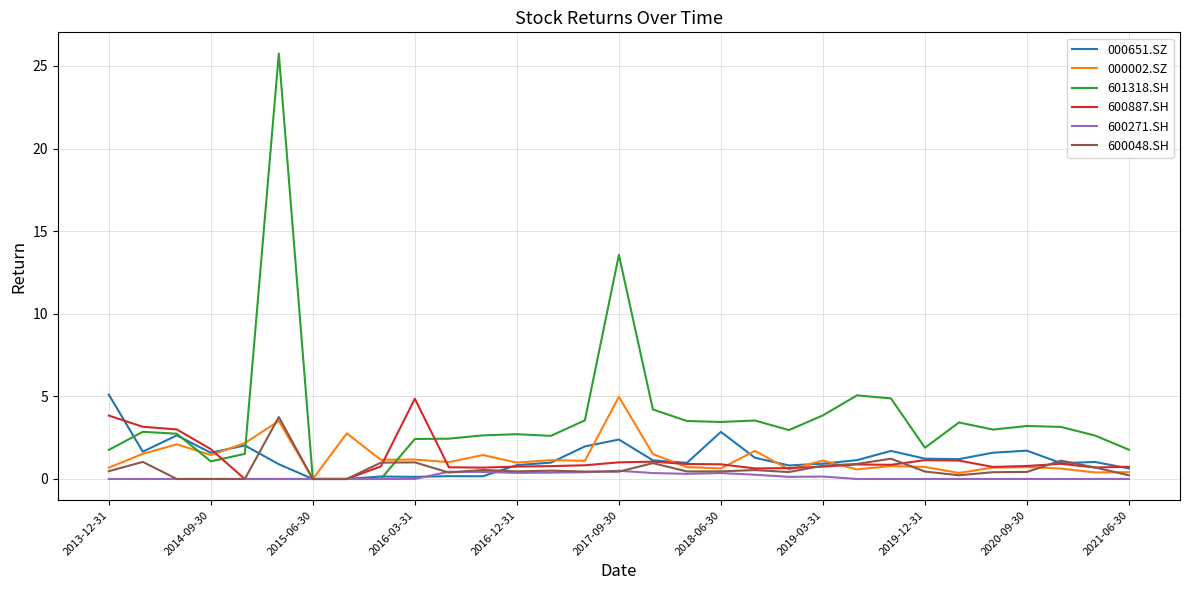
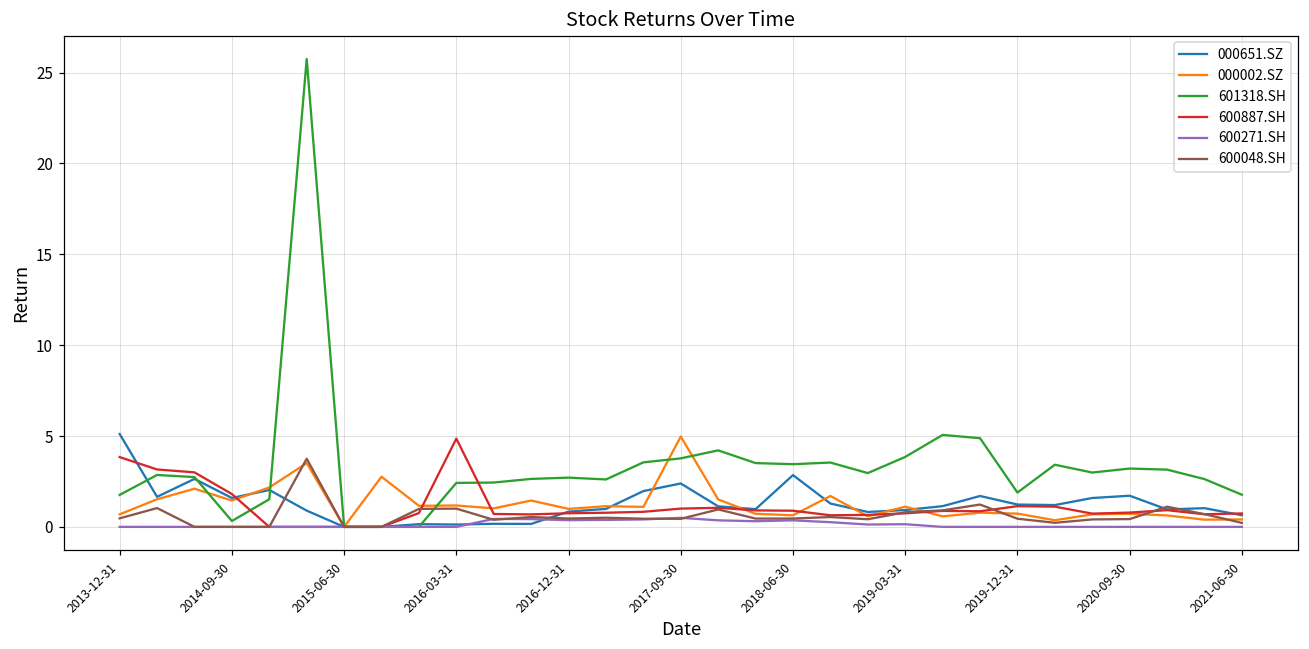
  {
    "000651.SZ": {
      "2013-12-31": 5.1,
      "2017-09-30": 2.4,
      "2018-06-30": 2.9,
      "2020-09-30": 1.7
    },
    "000002.SZ": {
      "2013-12-31": 0.7,
      "2016-03-31": 1.2,
      "2017-09-30": 5.0,
      "2018-06-30": 0.6,
      "2019-03-31": 1.1,
      "2019-12-31": 0.7,
      "2021-06-30": 0.4
    },
    "601318.SH": {
      "2013-12-31": 1.8,
-     "2014-09-30": 1.1,
+     "2014-09-30": 0.3,
      "2016-03-31": 2.4,
      "2016-12-31": 2.7,
-     "2017-09-30": 13.6,
+     "2017-09-30": 3.8,
      "2018-06-30": 3.5,
      "2019-03-31": 3.9,
      "2019-12-31": 1.9,
      "2020-09-30": 3.2,
      "2021-06-30": 1.8
    },
    "600887.SH": {
      "2013-12-31": 3.8,
      "2014-09-30": 1.8,
      "2016-03-31": 4.9,
      "2017-09-30": 1.0,
      "2018-06-30": 0.9
    },
    "600271.SH": {
      "2013-12-31": 0.0,
      "2019-03-31": 0.1,
      "2019-12-31": 0.0,
      "2020-09-30": 0.0,
      "2021-06-30": 0.0
    },
    "600048.SH": {
      "2013-12-31": 0.5,
      "2016-03-31": 1.0,
      "2019-12-31": 0.5,
      "2020-09-30": 0.4,
      "2021-06-30": 0.2
    }
  }
